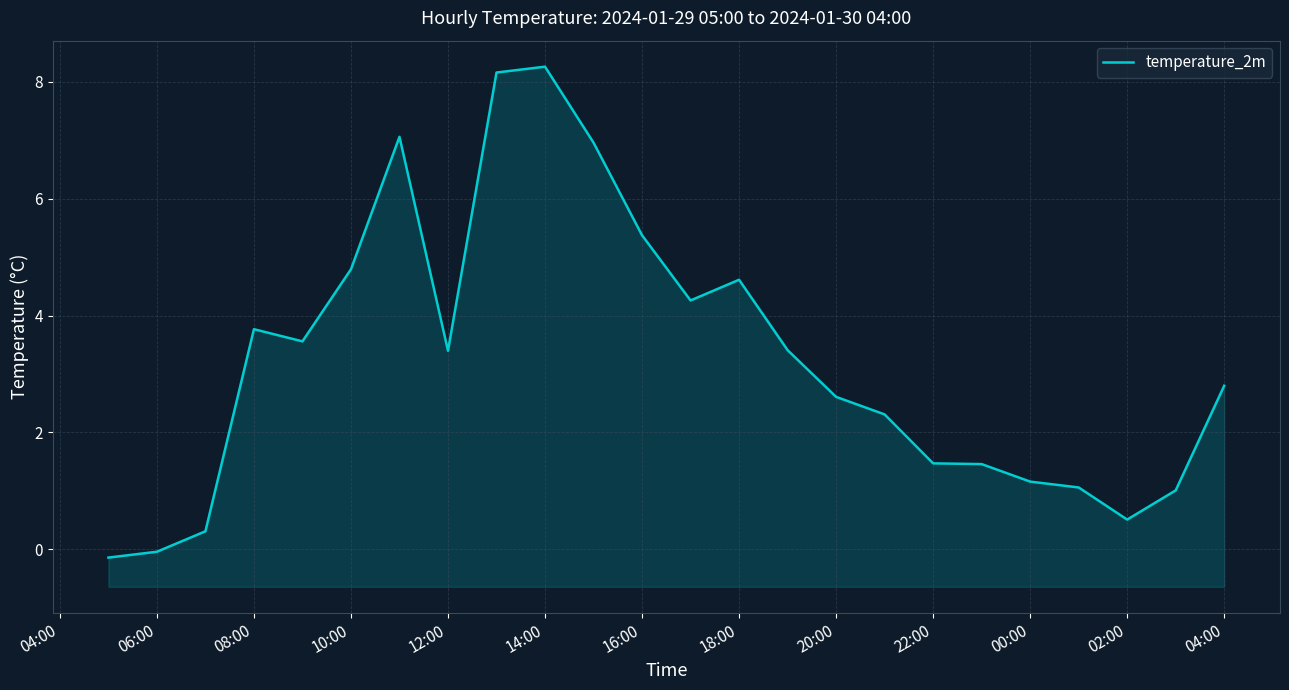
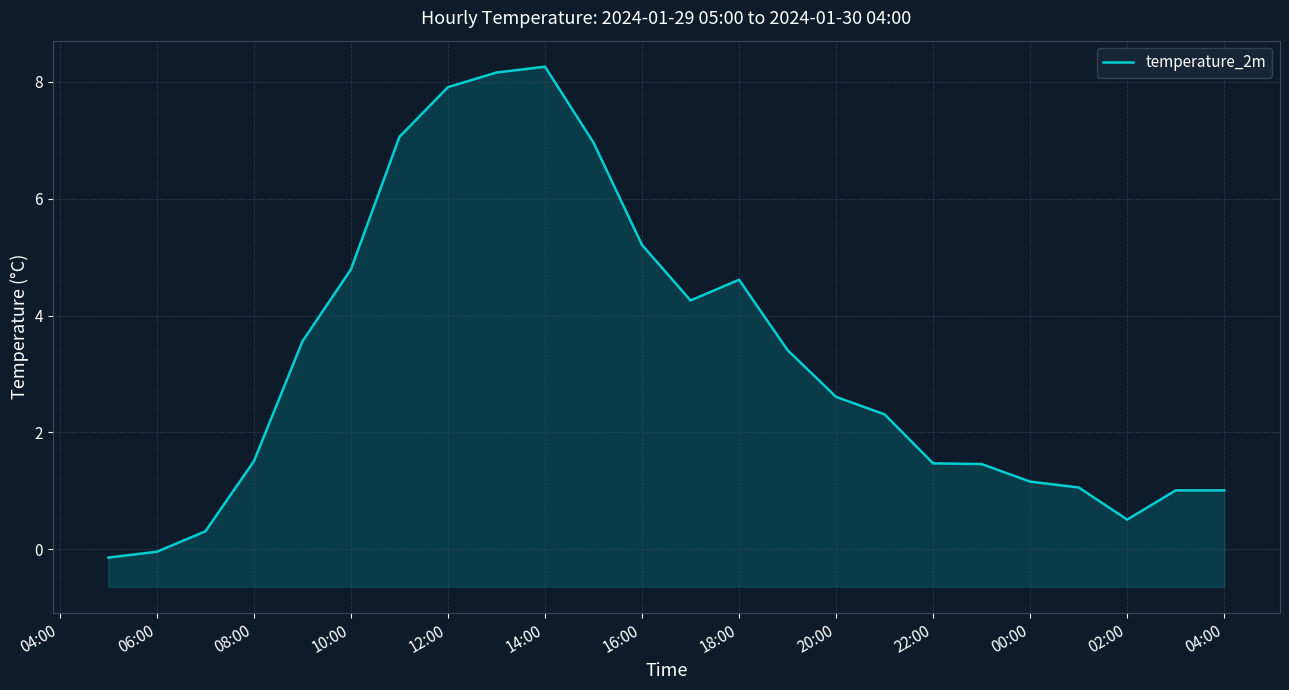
  {
    "06:00": 0.0,
-   "08:00": 3.8,
+   "08:00": 1.5,
    "10:00": 4.8,
-   "12:00": 3.4,
+   "12:00": 7.9,
    "14:00": 8.3,
-   "16:00": 5.4,
+   "16:00": 5.2,
    "18:00": 4.6,
    "20:00": 2.6,
    "22:00": 1.5,
    "00:00": 1.2,
    "02:00": 0.5,
-   "04:00": 2.8
+   "04:00": 1.0
  }
